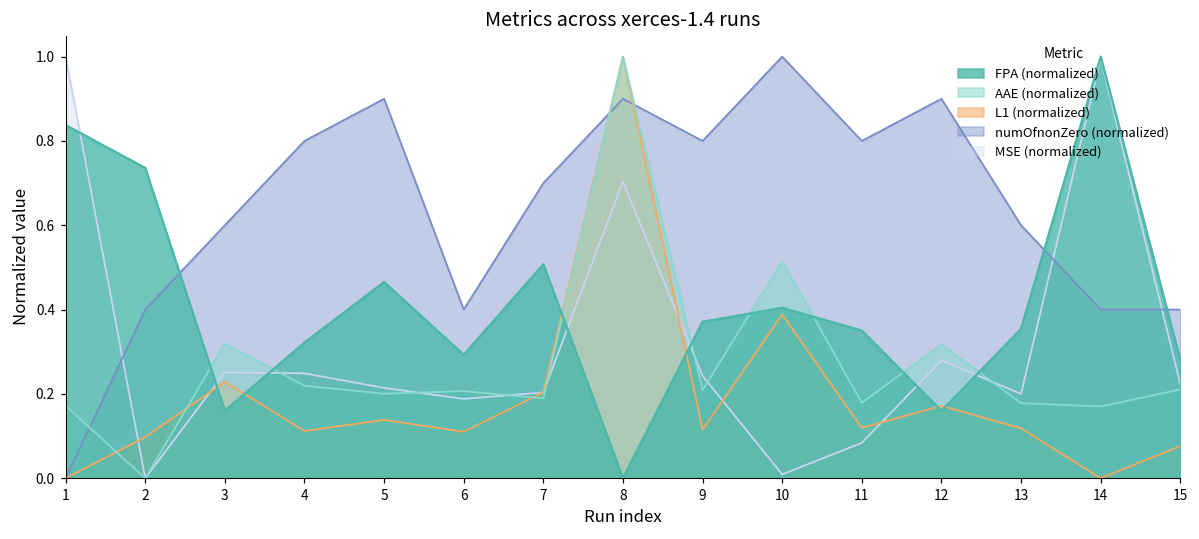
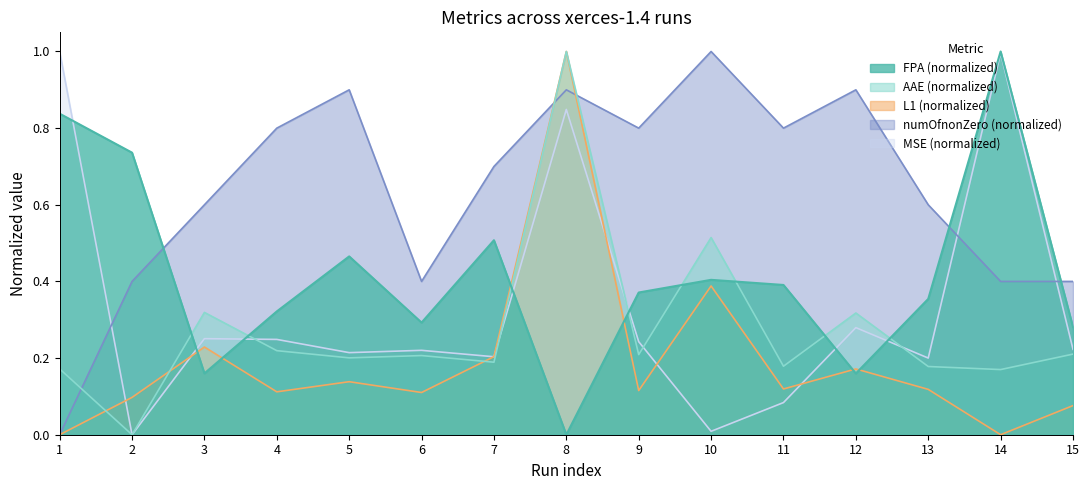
  {
    "MSE (normalized)": {
      "1": 1.00,
      "3": 0.25,
      "4": 0.25,
      "5": 0.21,
-     "6": 0.19,
-     "8": 0.70,
+     "6": 0.22,
+     "8": 0.85,
      "9": 0.24,
      "10": 0.01,
      "11": 0.08,
      "12": 0.28,
      "13": 0.20,
      "15": 0.22
    },
    "L1 (normalized)": {
      "2": 0.10,
      "3": 0.23,
      "4": 0.11,
      "5": 0.14,
      "6": 0.11,
      "9": 0.12,
      "10": 0.39,
      "11": 0.12,
      "12": 0.17,
      "13": 0.12,
      "14": 0.00,
      "15": 0.08
    },
    "FPA (normalized)": {
      "1": 0.84,
      "2": 0.74,
      "3": 0.16,
      "4": 0.32,
      "5": 0.47,
      "6": 0.29,
      "7": 0.51,
      "8": 0.00,
      "9": 0.37,
      "10": 0.40,
-     "11": 0.35,
+     "11": 0.39,
      "12": 0.16,
      "13": 0.35,
      "15": 0.28
    }
  }
